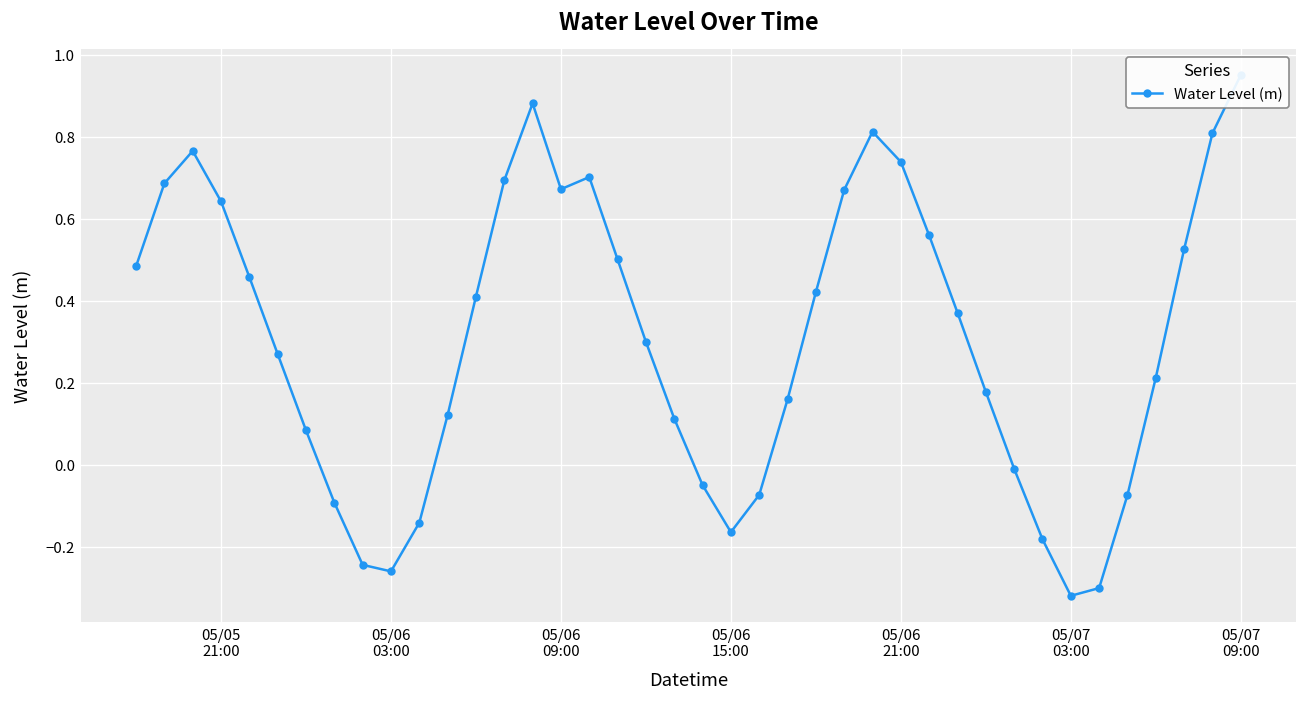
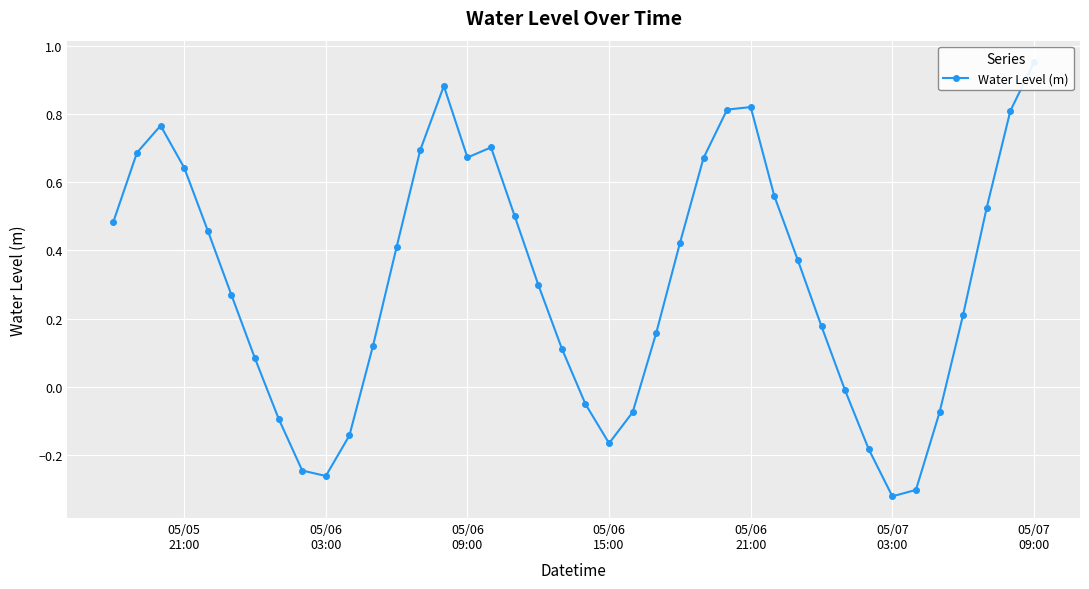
  {
    "05/05 21:00": 0.64,
    "05/06 03:00": -0.26,
    "05/06 09:00": 0.67,
    "05/06 15:00": -0.16,
-   "05/06 21:00": 0.74,
+   "05/06 21:00": 0.82,
    "05/07 03:00": -0.32
  }
